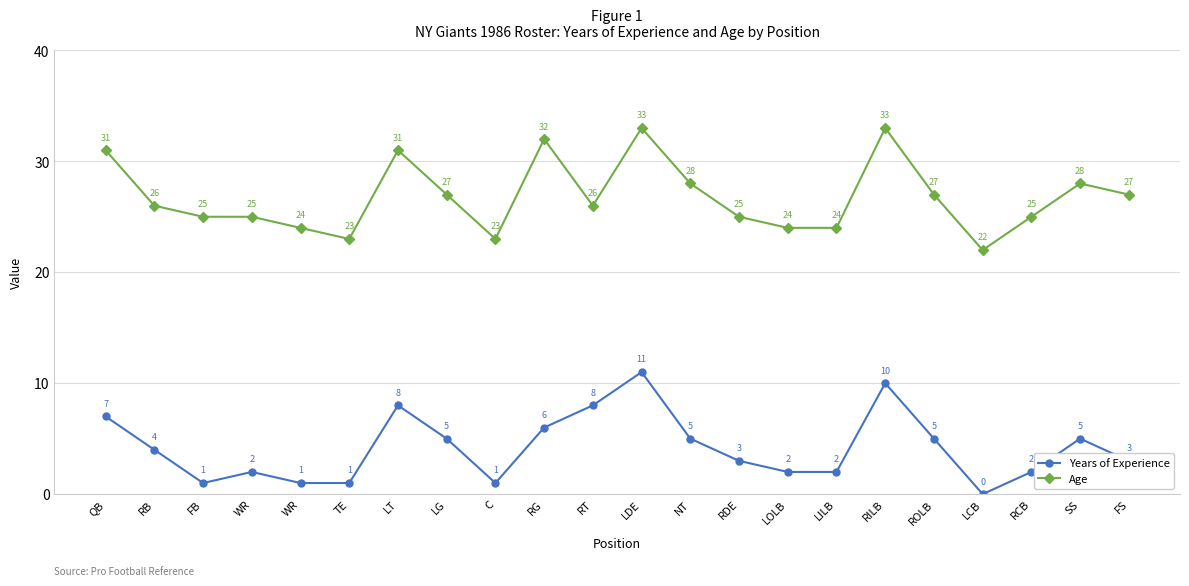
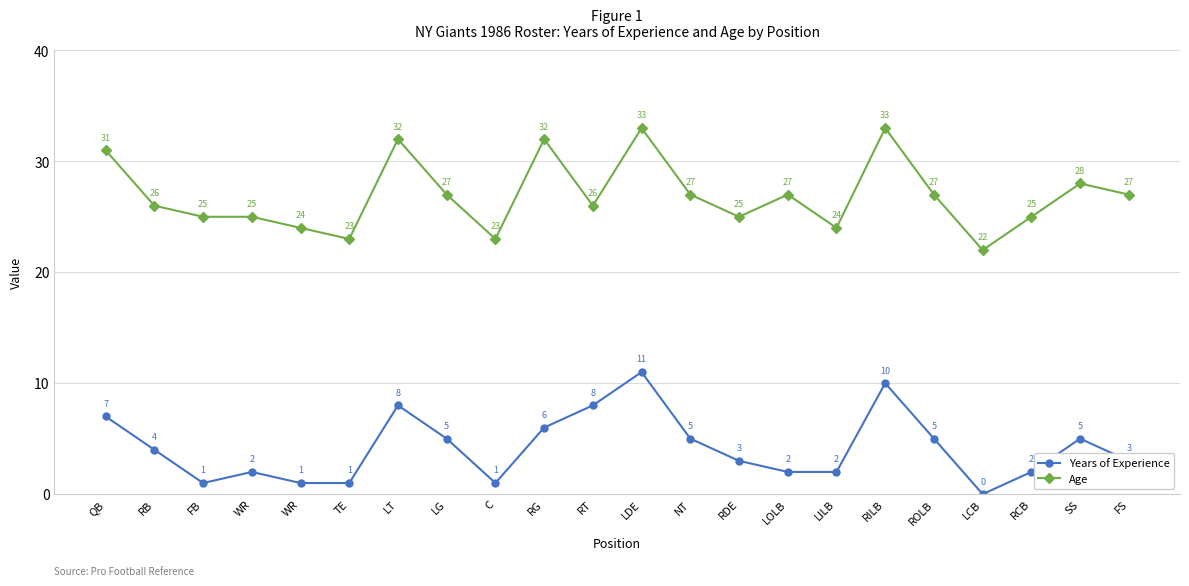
  {
    "Years of Experience": {
      "QB": 7,
      "RB": 4,
      "FB": 1,
      "TE": 1,
      "LT": 8,
      "LG": 5,
      "C": 1,
      "RG": 6,
      "RT": 8,
      "LDE": 11,
      "NT": 5,
      "RDE": 3,
      "LOLB": 2,
      "LILB": 2,
      "RILB": 10,
      "ROLB": 5,
      "LCB": 0,
      "SS": 5
    },
    "Age": {
      "QB": 31,
      "RB": 26,
      "FB": 25,
      "TE": 23,
-     "LT": 31,
+     "LT": 32,
      "LG": 27,
      "C": 23,
      "RG": 32,
      "RT": 26,
      "LDE": 33,
-     "NT": 28,
+     "NT": 27,
      "RDE": 25,
-     "LOLB": 24,
+     "LOLB": 27,
      "LILB": 24,
      "RILB": 33,
      "ROLB": 27,
      "LCB": 22,
      "RCB": 25,
      "SS": 28,
      "FS": 27
    }
  }
